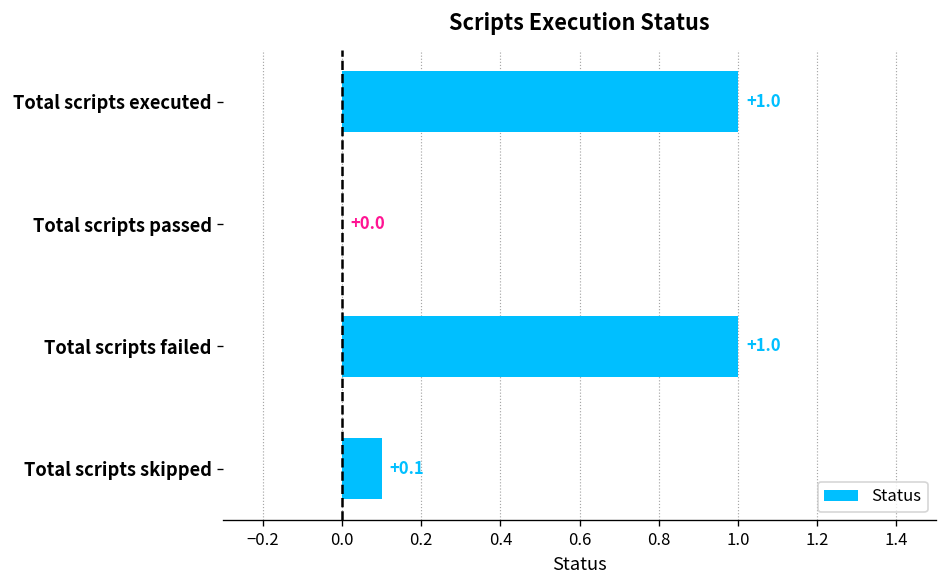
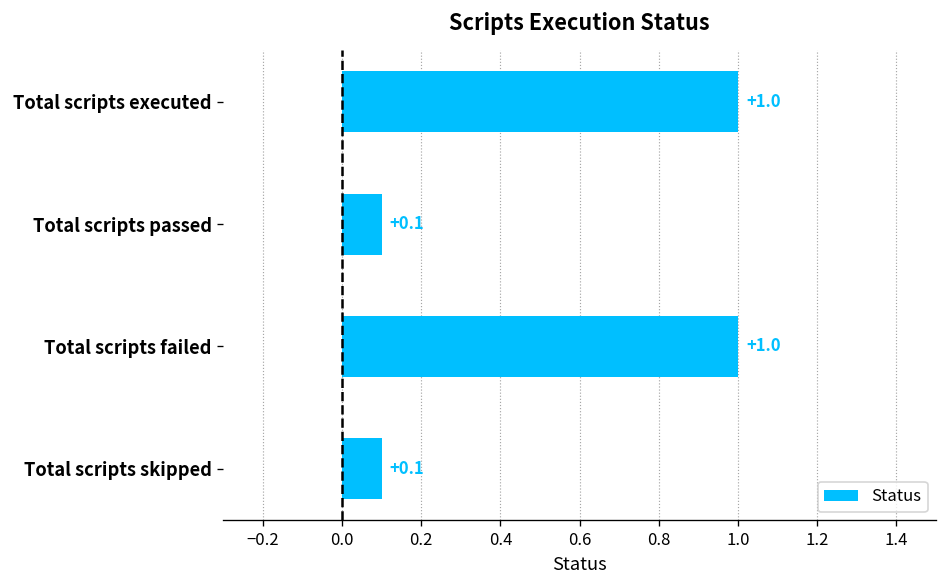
  {
    "Total scripts executed": "+1.0",
-   "Total scripts passed": "+0.0",
+   "Total scripts passed": "+0.1",
    "Total scripts failed": "+1.0",
    "Total scripts skipped": "+0.1"
  }
